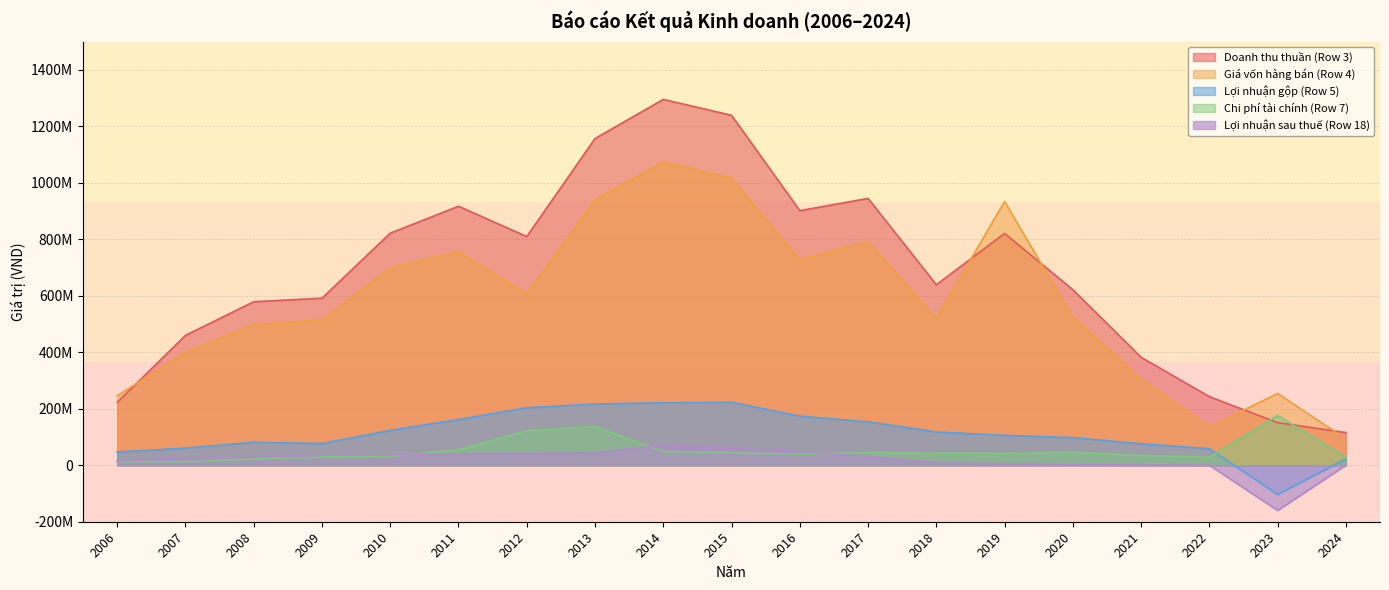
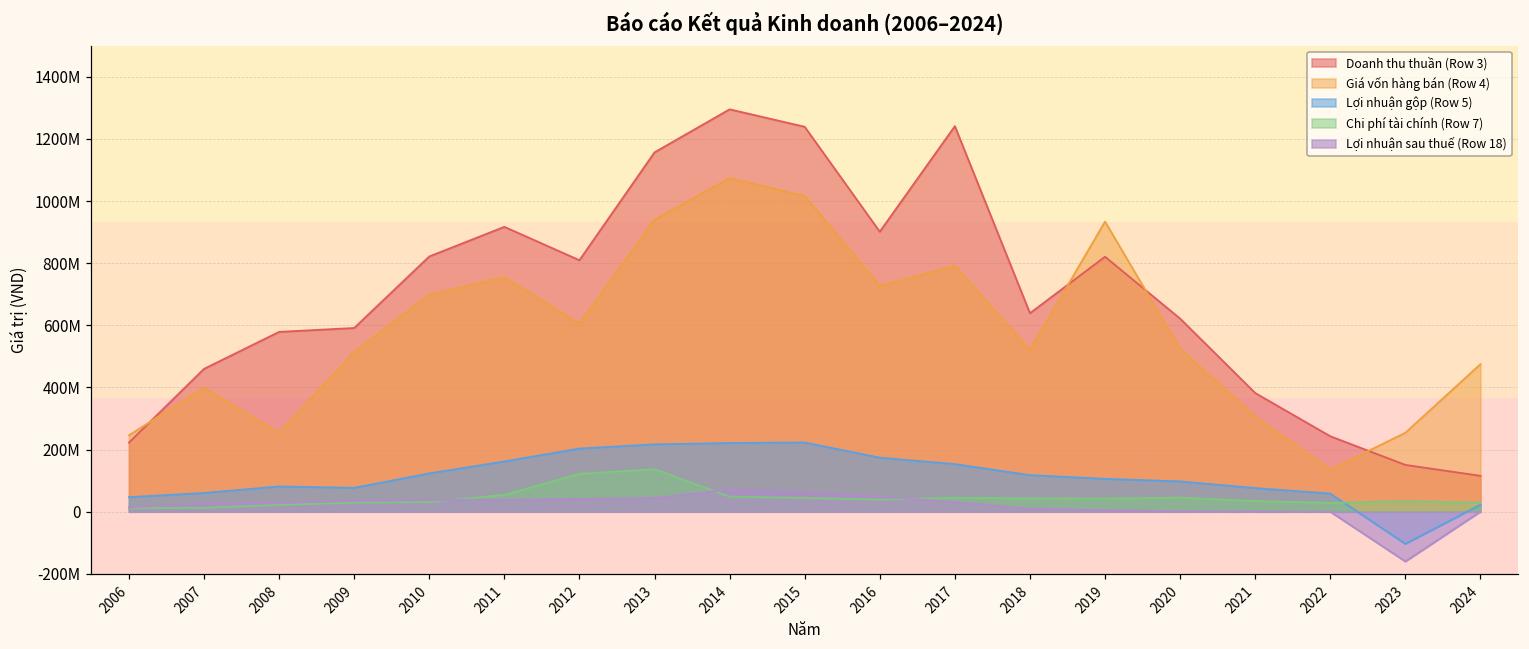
  {
    "Doanh thu thuần (Row 3)": {
      "2006": 220000000,
      "2007": 460000000,
      "2008": 580000000,
      "2009": 590000000,
      "2010": 820000000,
      "2011": 920000000,
      "2012": 810000000,
      "2013": 1160000000,
      "2014": 1300000000,
      "2015": 1240000000,
      "2016": 900000000,
-     "2017": 940000000,
+     "2017": 1240000000,
      "2018": 640000000,
      "2019": 820000000,
      "2020": 620000000,
      "2021": 380000000,
      "2022": 240000000,
      "2023": 150000000,
      "2024": 120000000
    },
    "Giá vốn hàng bán (Row 4)": {
      "2006": 250000000,
      "2007": 400000000,
-     "2008": 500000000,
+     "2008": 250000000,
      "2009": 510000000,
      "2010": 700000000,
      "2011": 760000000,
      "2012": 610000000,
      "2013": 940000000,
      "2014": 1070000000,
      "2015": 1020000000,
      "2016": 730000000,
      "2017": 790000000,
      "2018": 520000000,
      "2019": 930000000,
      "2020": 520000000,
      "2021": 310000000,
      "2022": 140000000,
      "2023": 250000000,
-     "2024": 90000000
+     "2024": 480000000
    },
    "Chi phí tài chính (Row 7)": {
      "2007": 10000000,
      "2011": 50000000,
      "2012": 120000000,
      "2013": 140000000,
      "2014": 50000000,
      "2015": 40000000,
      "2016": 40000000,
      "2017": 50000000,
      "2018": 40000000,
      "2019": 40000000,
      "2020": 50000000,
      "2021": 30000000,
      "2022": 30000000,
-     "2023": 180000000
+     "2023": 30000000
    }
  }
